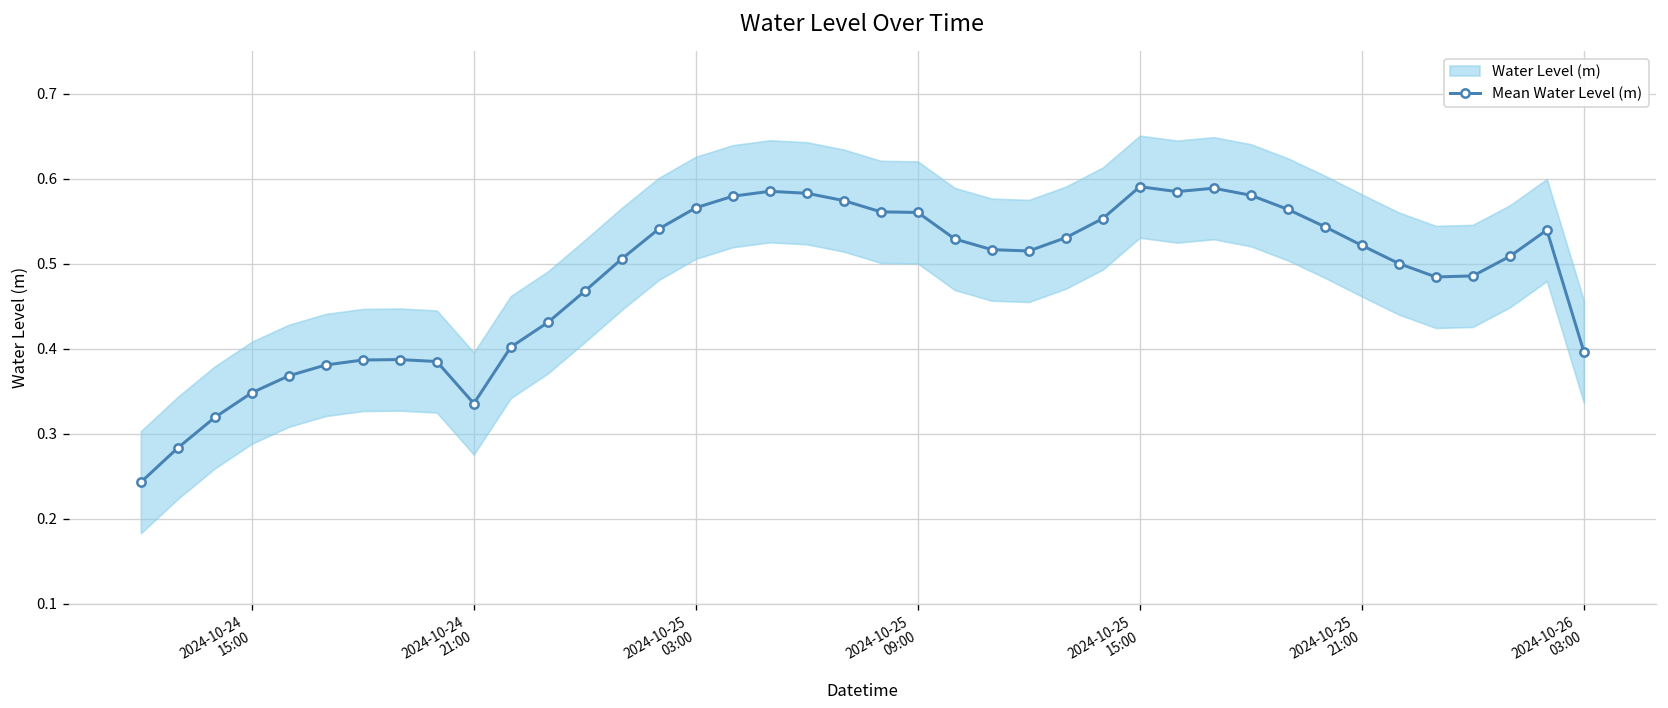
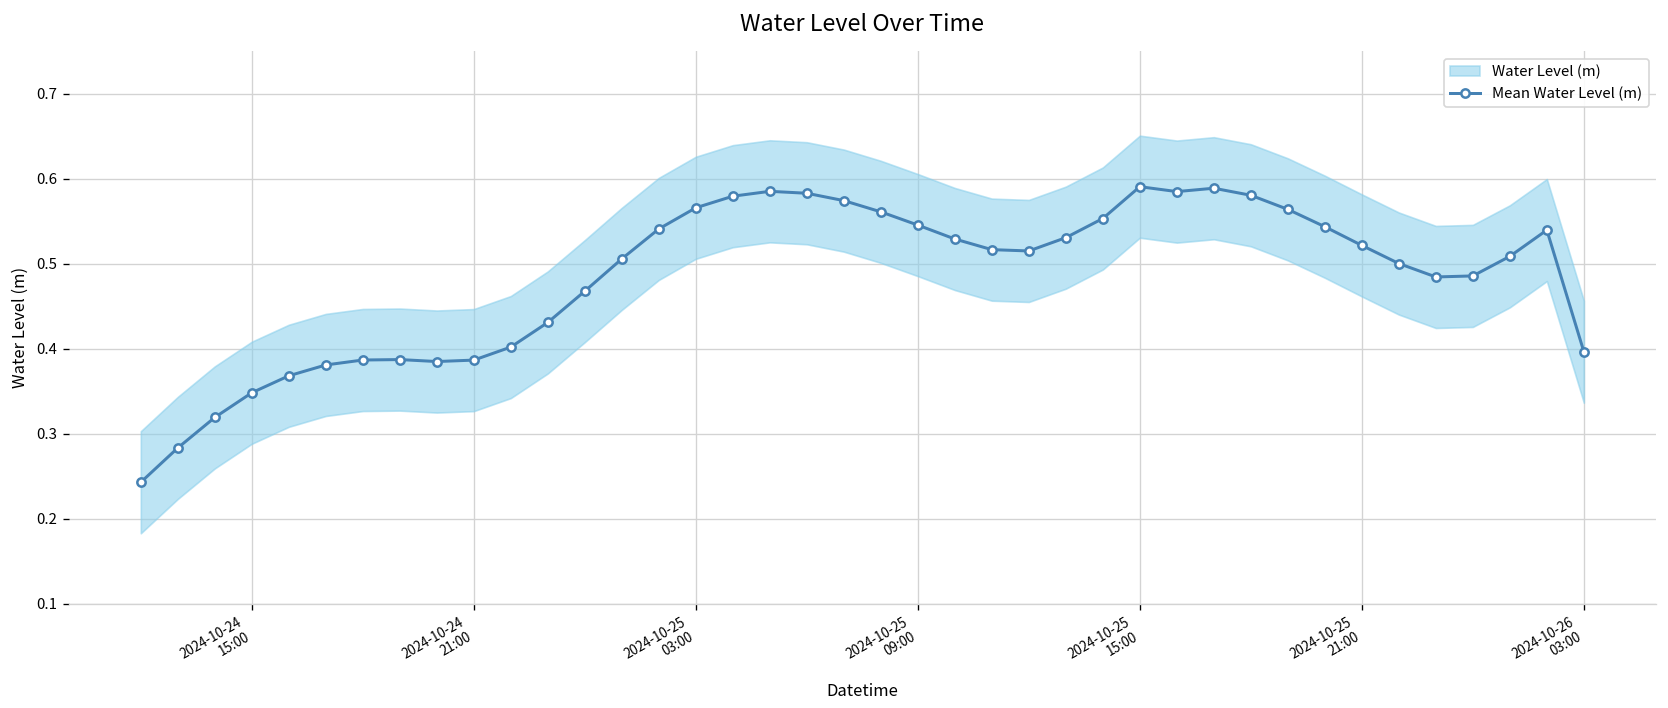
  {
    "Mean Water Level (m)": {
      "2024-10-24 15:00": 0.35,
-     "2024-10-24 21:00": 0.34,
+     "2024-10-24 21:00": 0.39,
      "2024-10-25 03:00": 0.57,
-     "2024-10-25 09:00": 0.56,
+     "2024-10-25 09:00": 0.55,
      "2024-10-25 15:00": 0.59,
      "2024-10-25 21:00": 0.52,
      "2024-10-26 03:00": 0.40
    }
  }
